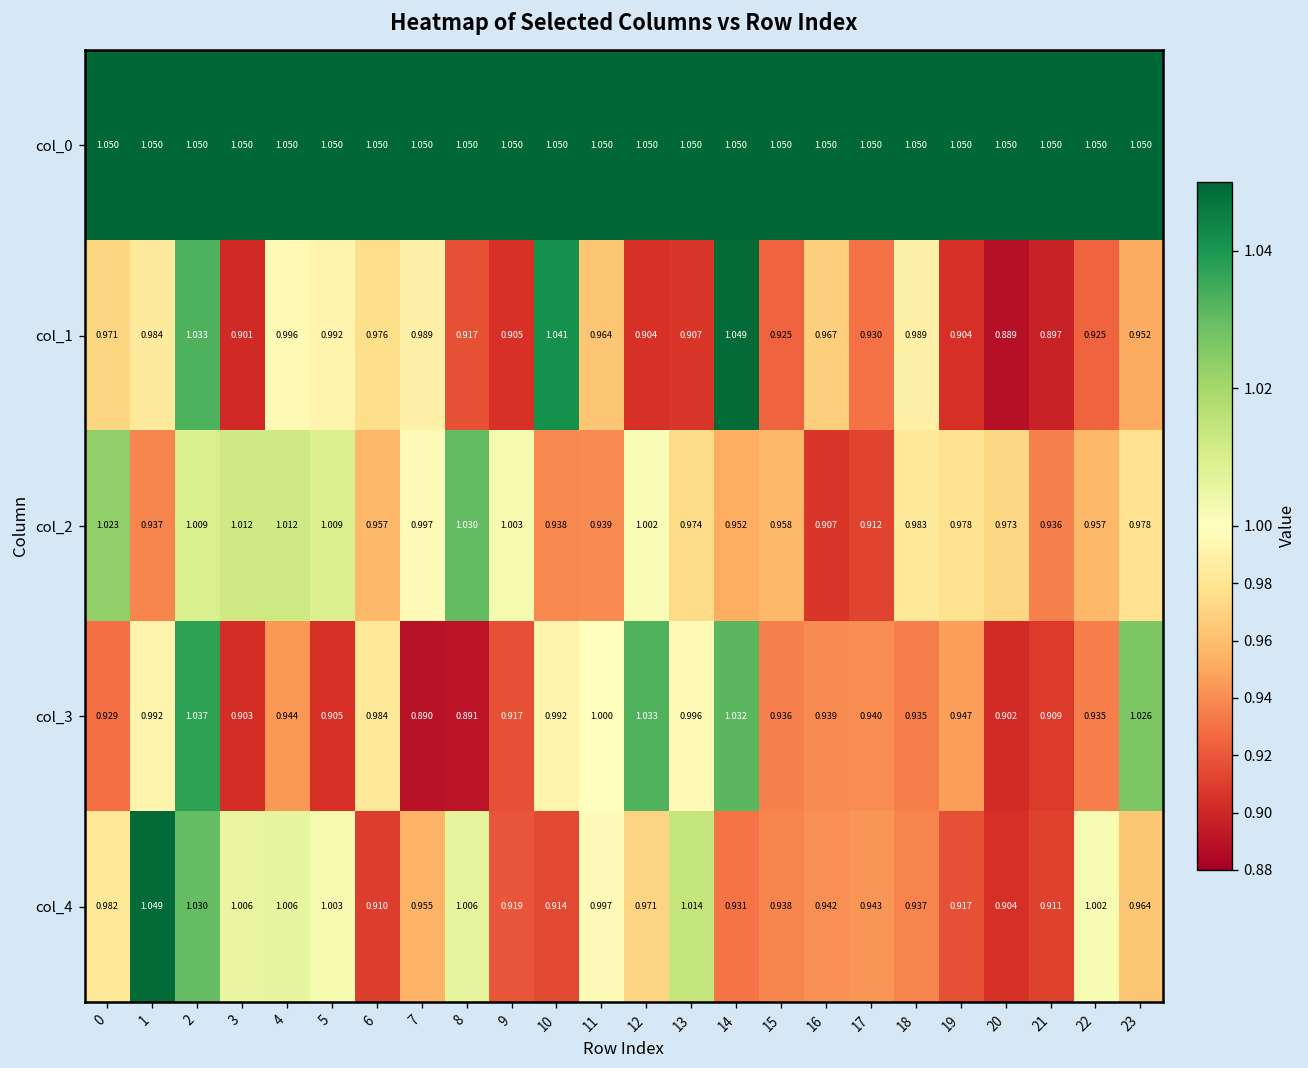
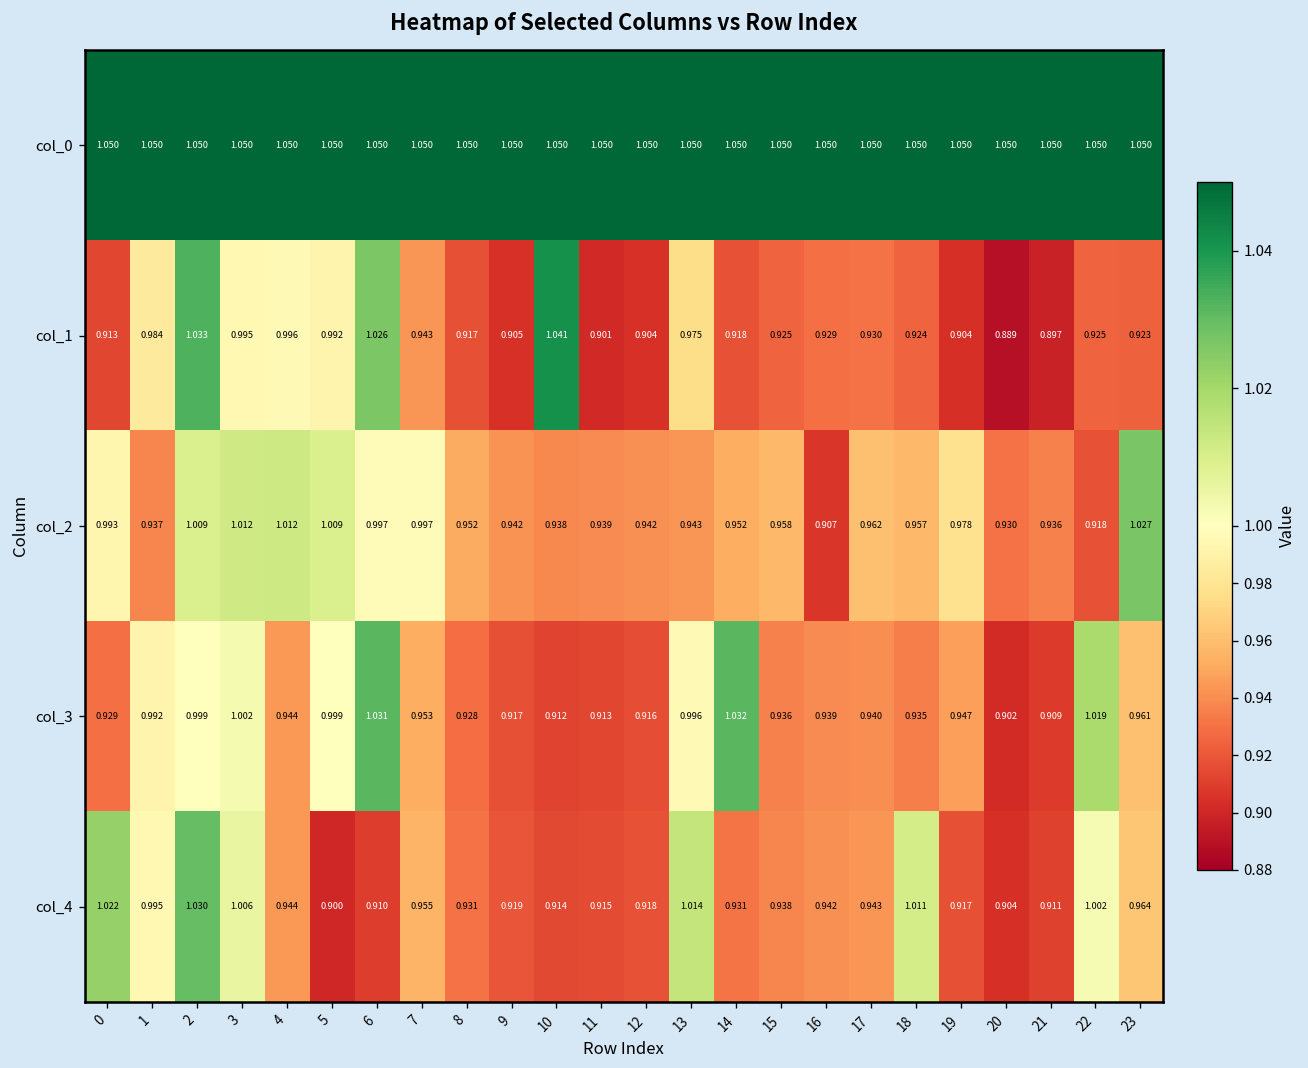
  {
    "col_0": {
      "0": 1.050,
      "1": 1.050,
      "2": 1.050,
      "3": 1.050,
      "4": 1.050,
      "5": 1.050,
      "6": 1.050,
      "7": 1.050,
      "8": 1.050,
      "9": 1.050,
      "10": 1.050,
      "11": 1.050,
      "12": 1.050,
      "13": 1.050,
      "14": 1.050,
      "15": 1.050,
      "16": 1.050,
      "17": 1.050,
      "18": 1.050,
      "19": 1.050,
      "20": 1.050,
      "21": 1.050,
      "22": 1.050,
      "23": 1.050
    },
    "col_1": {
-     "0": 0.971,
+     "0": 0.913,
      "1": 0.984,
      "2": 1.033,
-     "3": 0.901,
+     "3": 0.995,
      "4": 0.996,
      "5": 0.992,
-     "6": 0.976,
-     "7": 0.989,
+     "6": 1.026,
+     "7": 0.943,
      "8": 0.917,
      "9": 0.905,
      "10": 1.041,
-     "11": 0.964,
+     "11": 0.901,
      "12": 0.904,
-     "13": 0.907,
-     "14": 1.049,
+     "13": 0.975,
+     "14": 0.918,
      "15": 0.925,
-     "16": 0.967,
+     "16": 0.929,
      "17": 0.930,
-     "18": 0.989,
+     "18": 0.924,
      "19": 0.904,
      "20": 0.889,
      "21": 0.897,
      "22": 0.925,
-     "23": 0.952
+     "23": 0.923
    },
    "col_2": {
-     "0": 1.023,
+     "0": 0.993,
      "1": 0.937,
      "2": 1.009,
      "3": 1.012,
      "4": 1.012,
      "5": 1.009,
-     "6": 0.957,
+     "6": 0.997,
      "7": 0.997,
-     "8": 1.030,
-     "9": 1.003,
+     "8": 0.952,
+     "9": 0.942,
      "10": 0.938,
      "11": 0.939,
-     "12": 1.002,
-     "13": 0.974,
+     "12": 0.942,
+     "13": 0.943,
      "14": 0.952,
      "15": 0.958,
      "16": 0.907,
-     "17": 0.912,
-     "18": 0.983,
+     "17": 0.962,
+     "18": 0.957,
      "19": 0.978,
-     "20": 0.973,
+     "20": 0.930,
      "21": 0.936,
-     "22": 0.957,
-     "23": 0.978
+     "22": 0.918,
+     "23": 1.027
    },
    "col_3": {
      "0": 0.929,
      "1": 0.992,
-     "2": 1.037,
-     "3": 0.903,
+     "2": 0.999,
+     "3": 1.002,
      "4": 0.944,
-     "5": 0.905,
-     "6": 0.984,
-     "7": 0.890,
-     "8": 0.891,
+     "5": 0.999,
+     "6": 1.031,
+     "7": 0.953,
+     "8": 0.928,
      "9": 0.917,
-     "10": 0.992,
-     "11": 1.000,
-     "12": 1.033,
+     "10": 0.912,
+     "11": 0.913,
+     "12": 0.916,
      "13": 0.996,
      "14": 1.032,
      "15": 0.936,
      "16": 0.939,
      "17": 0.940,
      "18": 0.935,
      "19": 0.947,
      "20": 0.902,
      "21": 0.909,
-     "22": 0.935,
-     "23": 1.026
+     "22": 1.019,
+     "23": 0.961
    },
    "col_4": {
-     "0": 0.982,
-     "1": 1.049,
+     "0": 1.022,
+     "1": 0.995,
      "2": 1.030,
      "3": 1.006,
-     "4": 1.006,
-     "5": 1.003,
+     "4": 0.944,
+     "5": 0.900,
      "6": 0.910,
      "7": 0.955,
-     "8": 1.006,
+     "8": 0.931,
      "9": 0.919,
      "10": 0.914,
-     "11": 0.997,
-     "12": 0.971,
+     "11": 0.915,
+     "12": 0.918,
      "13": 1.014,
      "14": 0.931,
      "15": 0.938,
      "16": 0.942,
      "17": 0.943,
-     "18": 0.937,
+     "18": 1.011,
      "19": 0.917,
      "20": 0.904,
      "21": 0.911,
      "22": 1.002,
      "23": 0.964
    }
  }
